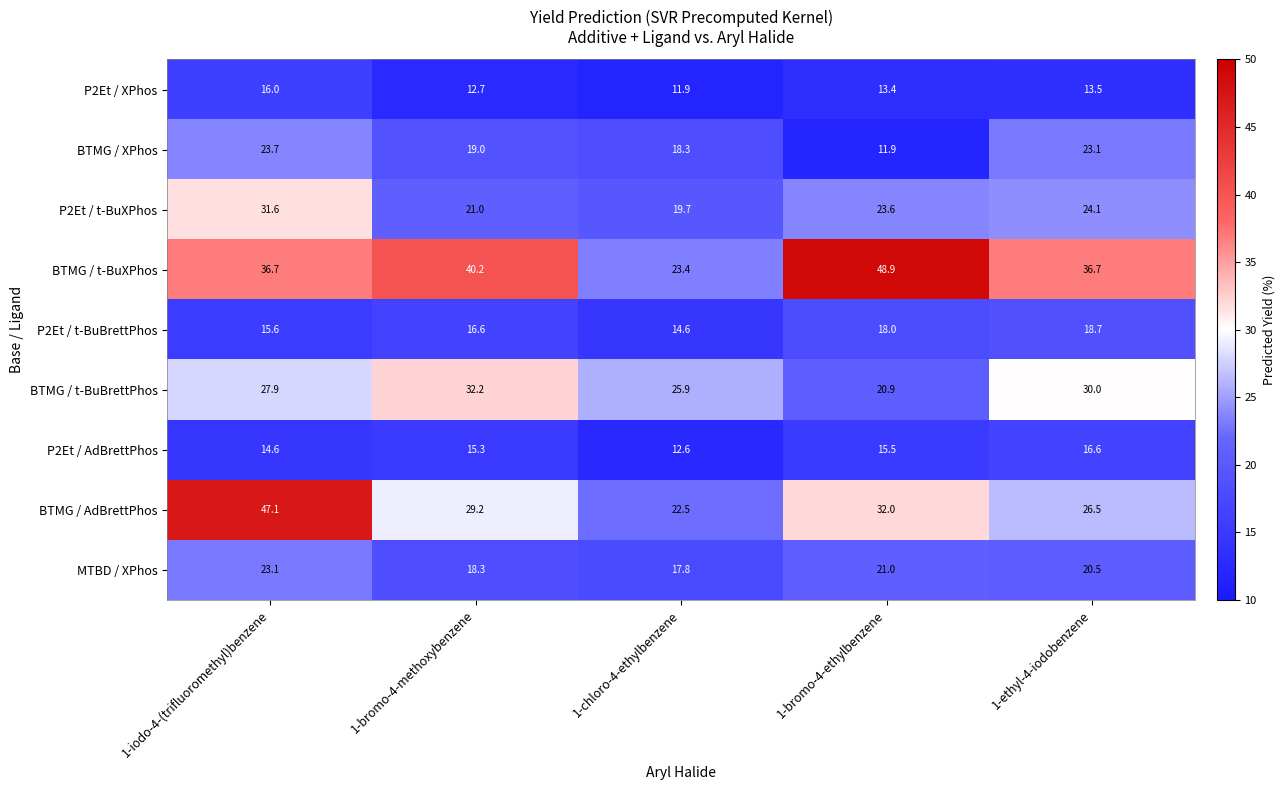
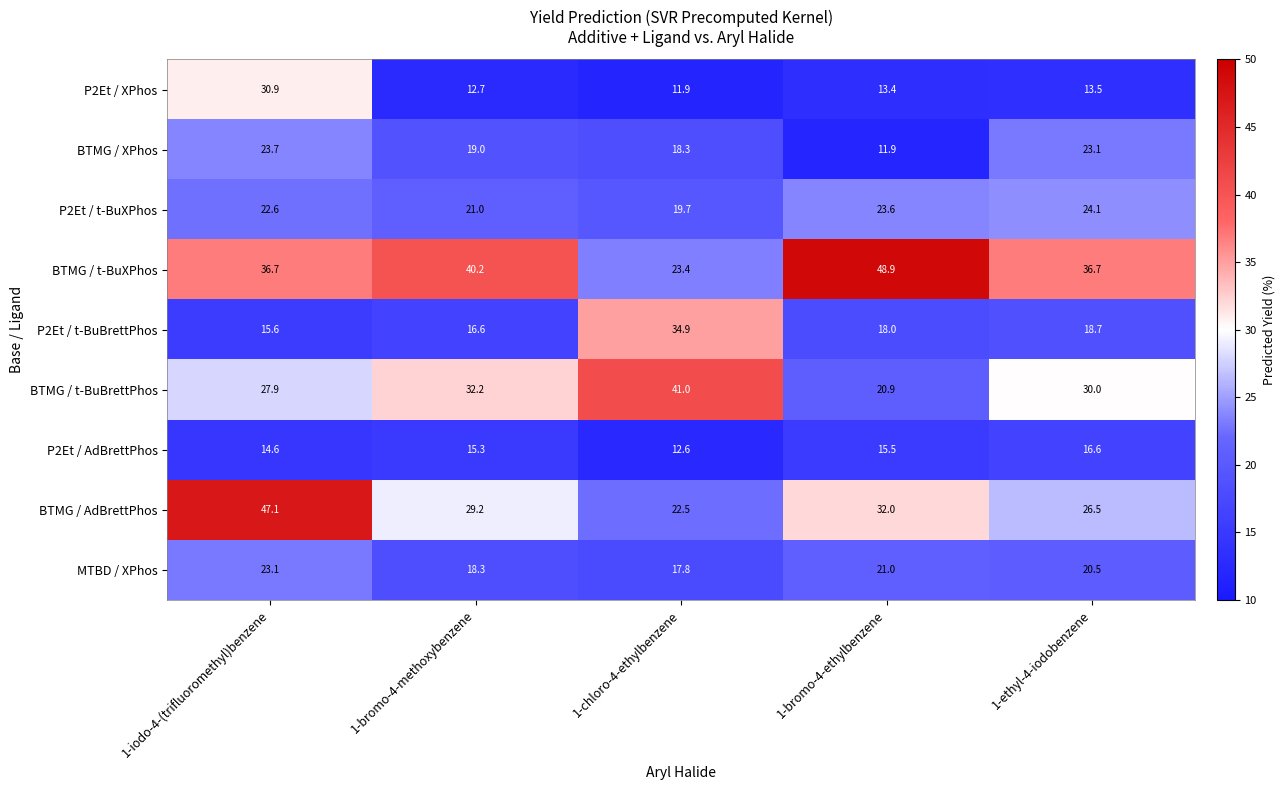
  {
    "P2Et / XPhos": {
-     "1-iodo-4-(trifluoromethyl)benzene": 16.0,
+     "1-iodo-4-(trifluoromethyl)benzene": 30.9,
      "1-bromo-4-methoxybenzene": 12.7,
      "1-chloro-4-ethylbenzene": 11.9,
      "1-bromo-4-ethylbenzene": 13.4,
      "1-ethyl-4-iodobenzene": 13.5
    },
    "BTMG / XPhos": {
      "1-iodo-4-(trifluoromethyl)benzene": 23.7,
      "1-bromo-4-methoxybenzene": 19.0,
      "1-chloro-4-ethylbenzene": 18.3,
      "1-bromo-4-ethylbenzene": 11.9,
      "1-ethyl-4-iodobenzene": 23.1
    },
    "P2Et / t-BuXPhos": {
-     "1-iodo-4-(trifluoromethyl)benzene": 31.6,
+     "1-iodo-4-(trifluoromethyl)benzene": 22.6,
      "1-bromo-4-methoxybenzene": 21.0,
      "1-chloro-4-ethylbenzene": 19.7,
      "1-bromo-4-ethylbenzene": 23.6,
      "1-ethyl-4-iodobenzene": 24.1
    },
    "BTMG / t-BuXPhos": {
      "1-iodo-4-(trifluoromethyl)benzene": 36.7,
      "1-bromo-4-methoxybenzene": 40.2,
      "1-chloro-4-ethylbenzene": 23.4,
      "1-bromo-4-ethylbenzene": 48.9,
      "1-ethyl-4-iodobenzene": 36.7
    },
    "P2Et / t-BuBrettPhos": {
      "1-iodo-4-(trifluoromethyl)benzene": 15.6,
      "1-bromo-4-methoxybenzene": 16.6,
-     "1-chloro-4-ethylbenzene": 14.6,
+     "1-chloro-4-ethylbenzene": 34.9,
      "1-bromo-4-ethylbenzene": 18.0,
      "1-ethyl-4-iodobenzene": 18.7
    },
    "BTMG / t-BuBrettPhos": {
      "1-iodo-4-(trifluoromethyl)benzene": 27.9,
      "1-bromo-4-methoxybenzene": 32.2,
-     "1-chloro-4-ethylbenzene": 25.9,
+     "1-chloro-4-ethylbenzene": 41.0,
      "1-bromo-4-ethylbenzene": 20.9,
      "1-ethyl-4-iodobenzene": 30.0
    },
    "P2Et / AdBrettPhos": {
      "1-iodo-4-(trifluoromethyl)benzene": 14.6,
      "1-bromo-4-methoxybenzene": 15.3,
      "1-chloro-4-ethylbenzene": 12.6,
      "1-bromo-4-ethylbenzene": 15.5,
      "1-ethyl-4-iodobenzene": 16.6
    },
    "BTMG / AdBrettPhos": {
      "1-iodo-4-(trifluoromethyl)benzene": 47.1,
      "1-bromo-4-methoxybenzene": 29.2,
      "1-chloro-4-ethylbenzene": 22.5,
      "1-bromo-4-ethylbenzene": 32.0,
      "1-ethyl-4-iodobenzene": 26.5
    },
    "MTBD / XPhos": {
      "1-iodo-4-(trifluoromethyl)benzene": 23.1,
      "1-bromo-4-methoxybenzene": 18.3,
      "1-chloro-4-ethylbenzene": 17.8,
      "1-bromo-4-ethylbenzene": 21.0,
      "1-ethyl-4-iodobenzene": 20.5
    }
  }
